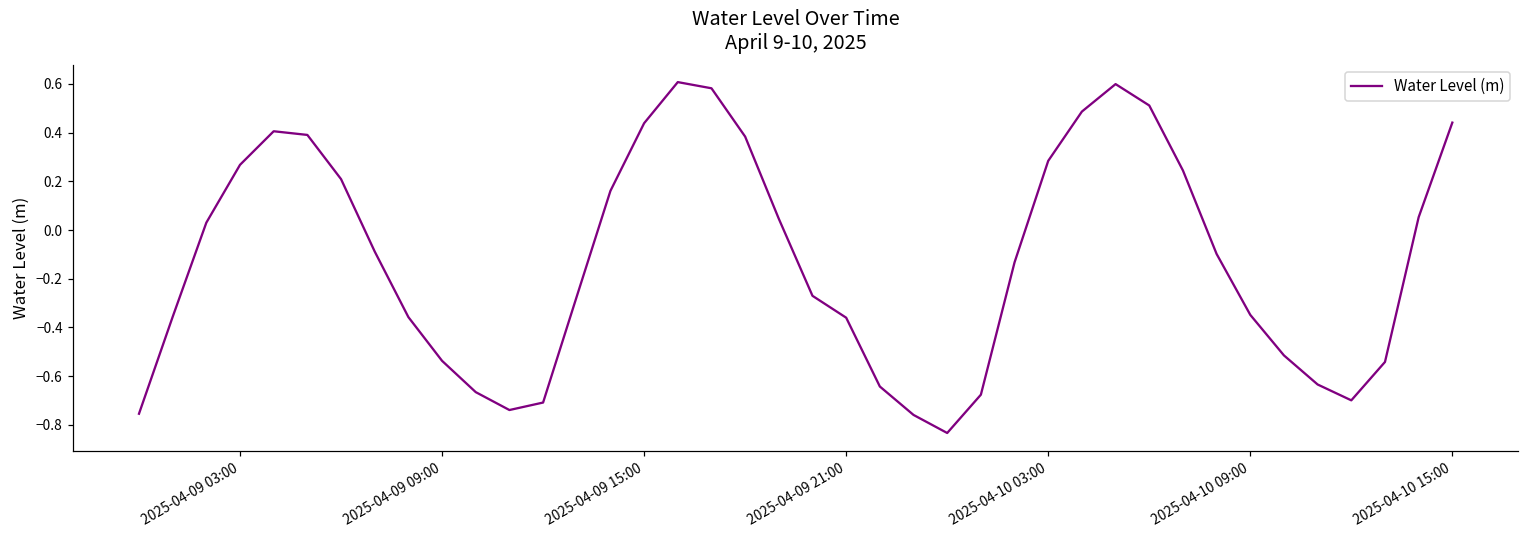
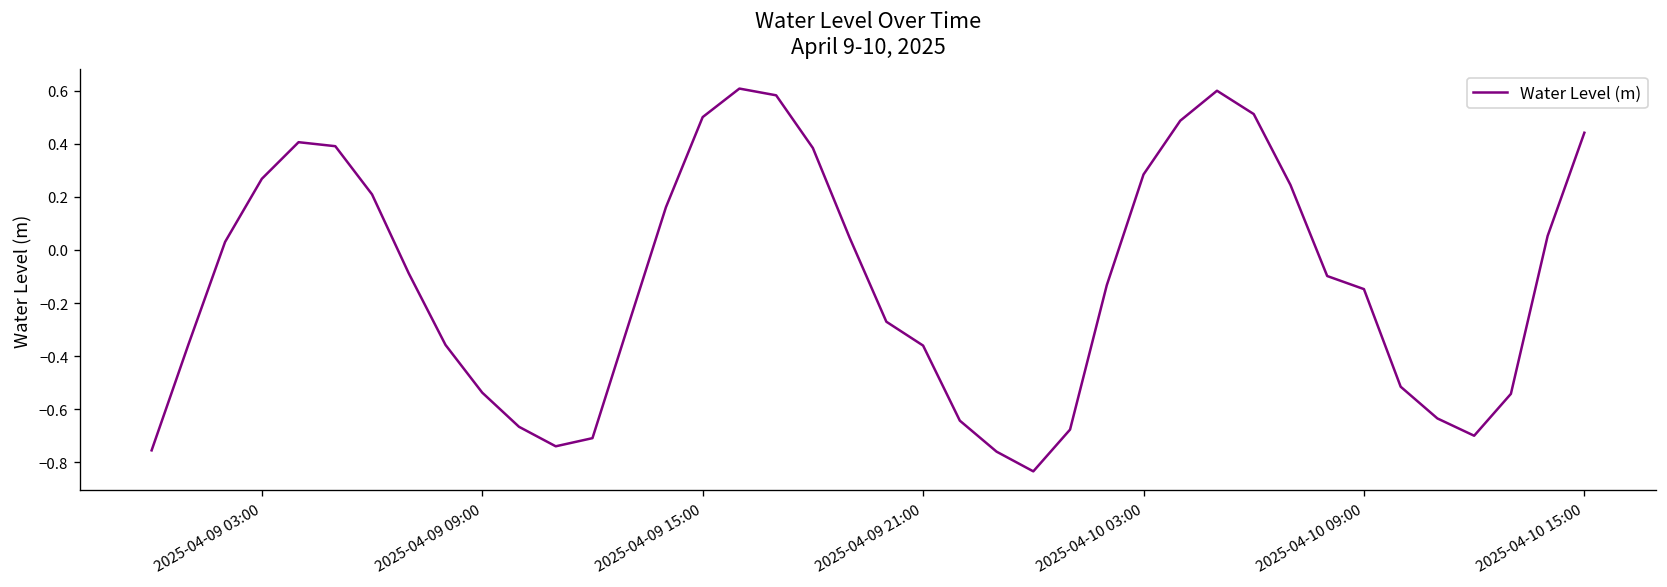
  {
    "2025-04-09 03:00": 0.27,
    "2025-04-09 09:00": -0.54,
-   "2025-04-09 15:00": 0.44,
+   "2025-04-09 15:00": 0.50,
    "2025-04-09 21:00": -0.36,
    "2025-04-10 03:00": 0.28,
-   "2025-04-10 09:00": -0.35,
+   "2025-04-10 09:00": -0.15,
    "2025-04-10 15:00": 0.44
  }
